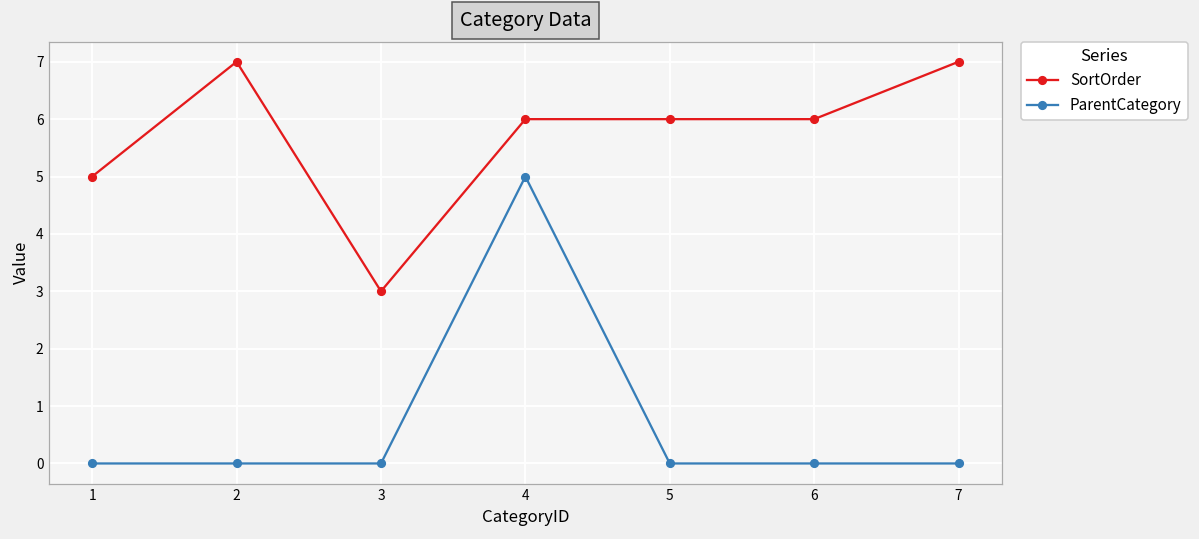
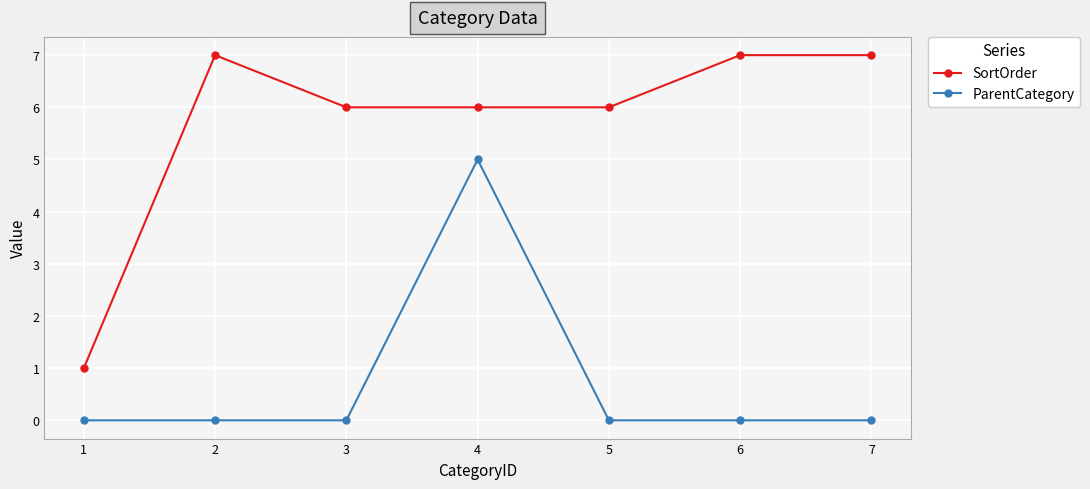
  {
    "SortOrder": {
-     "1": 5,
+     "1": 1,
      "2": 7,
-     "3": 3,
+     "3": 6,
      "4": 6,
      "5": 6,
-     "6": 6,
+     "6": 7,
      "7": 7
    },
    "ParentCategory": {
      "1": 0,
      "2": 0,
      "3": 0,
      "4": 5,
      "5": 0,
      "6": 0,
      "7": 0
    }
  }
